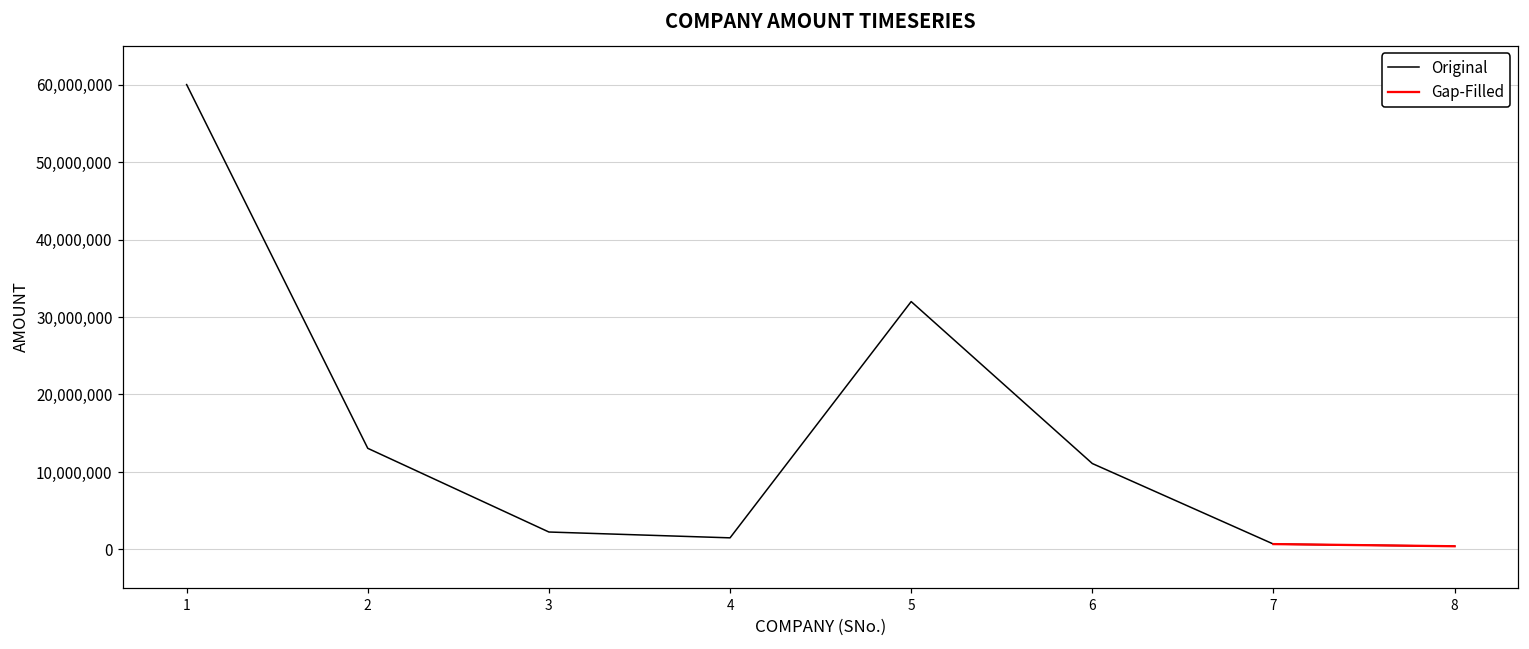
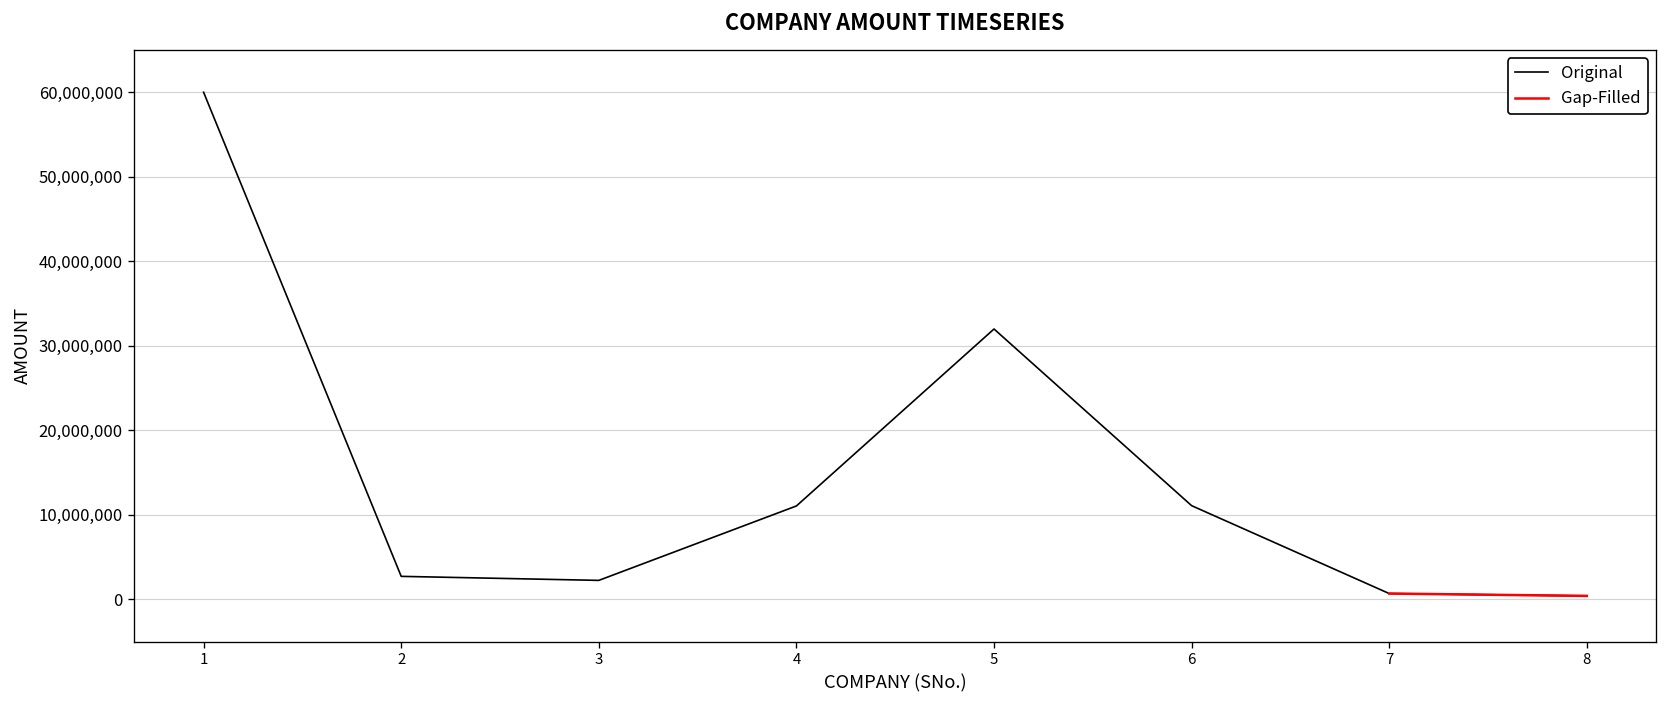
  {
    "Original": {
      "1": "60,000,000",
-     "2": "13,000,000",
+     "2": "3,000,000",
      "3": "2,000,000",
-     "4": "1,000,000",
+     "4": "11,000,000",
      "5": "32,000,000",
      "6": "11,000,000"
    }
  }
